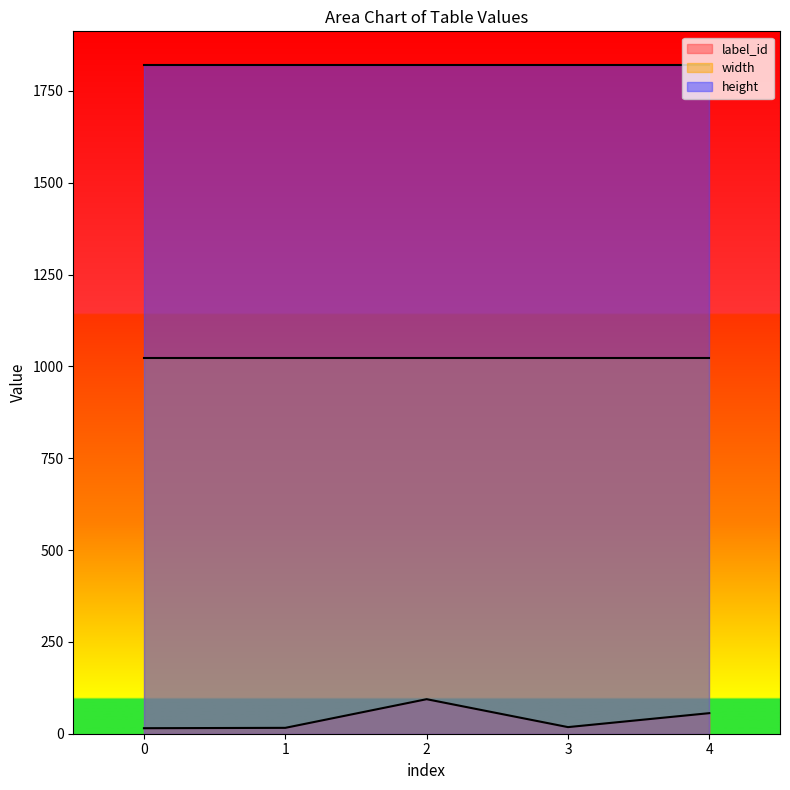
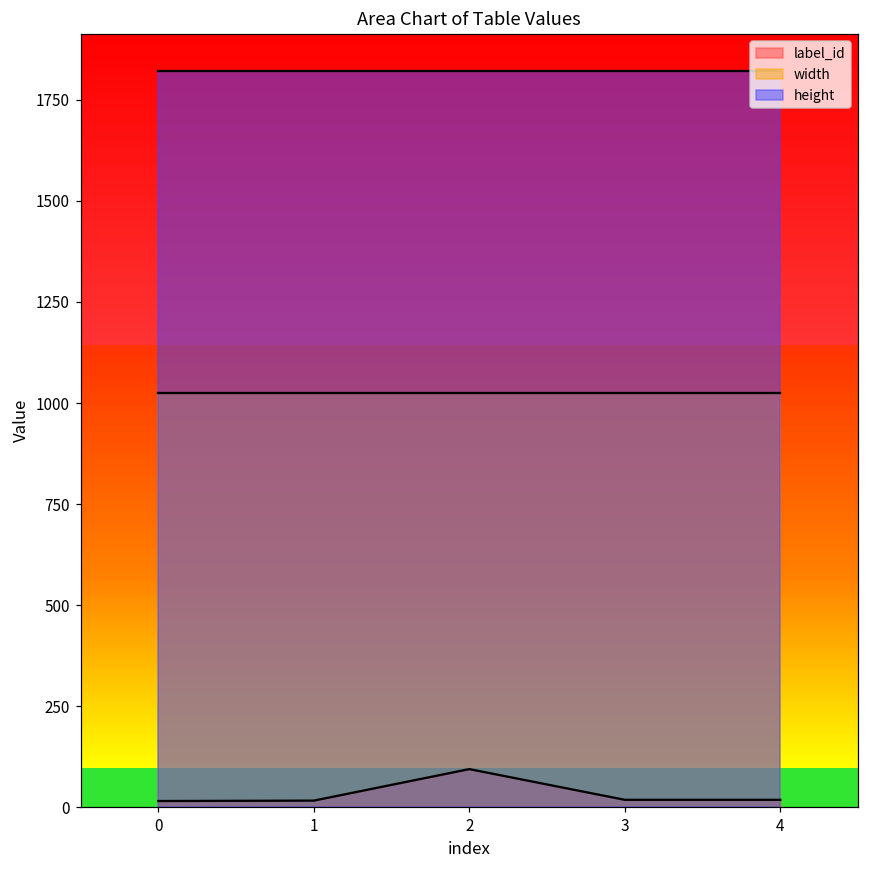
  {
    "label_id": {
      "0": 20,
      "1": 20,
      "2": 90,
      "3": 20,
-     "4": 60
+     "4": 20
    },
    "width": {
      "0": 1020,
      "1": 1020,
      "2": 1020,
      "3": 1020,
      "4": 1020
    },
    "height": {
      "0": 1820,
      "1": 1820,
      "2": 1820,
      "3": 1820
    }
  }
